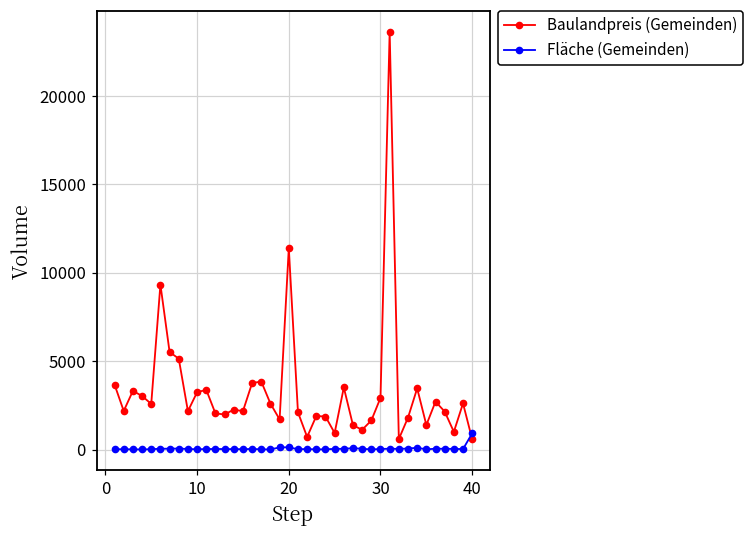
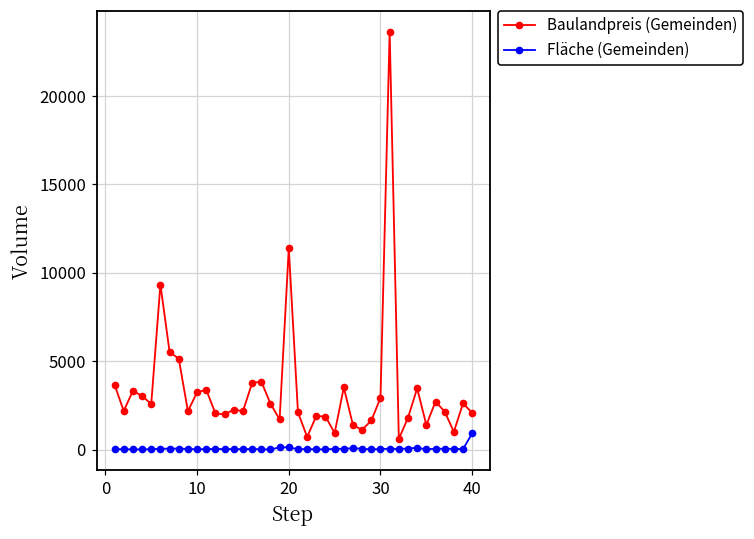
  {
    "Baulandpreis (Gemeinden)": {
      "10": 3200,
      "20": 11400,
      "30": 2900,
-     "40": 600
+     "40": 2100
    },
    "Fläche (Gemeinden)": {
      "10": 0,
      "20": 100,
      "30": 0,
      "40": 900
    }
  }
